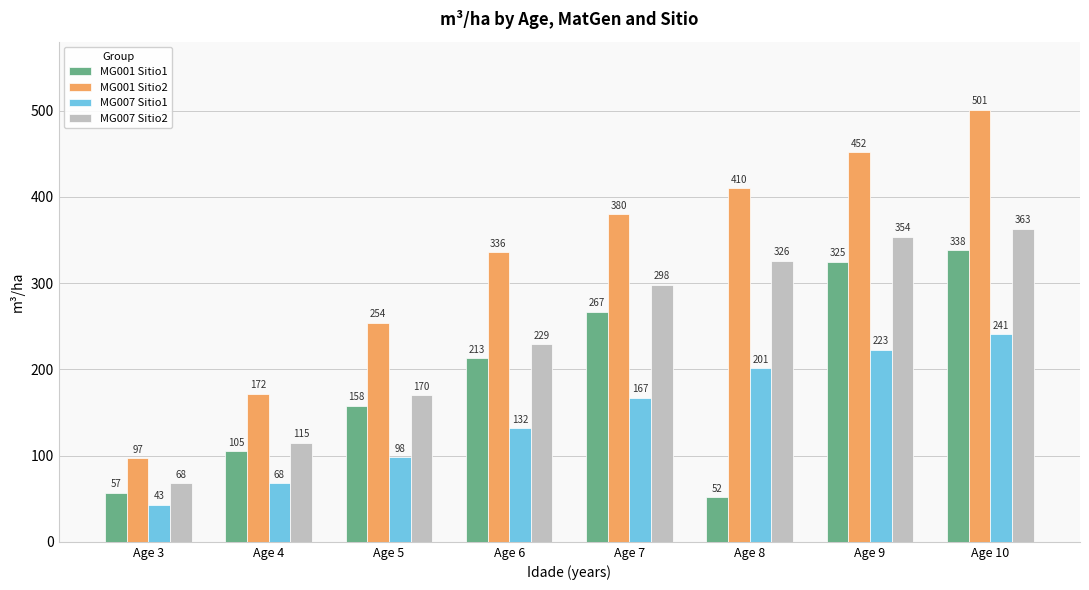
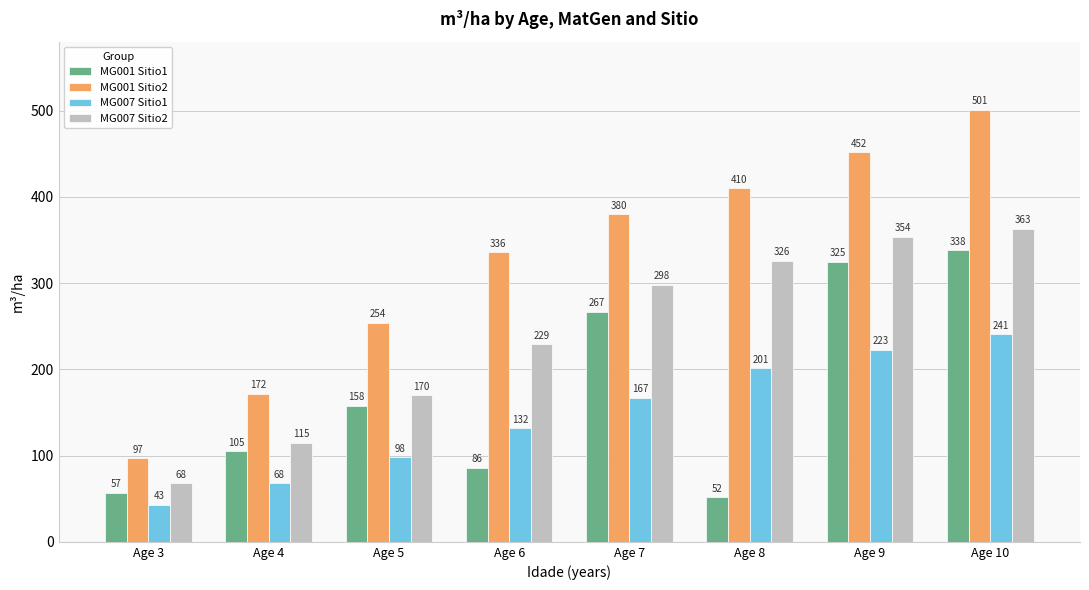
  {
    "MG001 Sitio1": {
      "Age 3": 57,
      "Age 4": 105,
      "Age 5": 158,
-     "Age 6": 213,
+     "Age 6": 86,
      "Age 7": 267,
      "Age 8": 52,
      "Age 9": 325,
      "Age 10": 338
    },
    "MG001 Sitio2": {
      "Age 3": 97,
      "Age 4": 172,
      "Age 5": 254,
      "Age 6": 336,
      "Age 7": 380,
      "Age 8": 410,
      "Age 9": 452,
      "Age 10": 501
    },
    "MG007 Sitio1": {
      "Age 3": 43,
      "Age 4": 68,
      "Age 5": 98,
      "Age 6": 132,
      "Age 7": 167,
      "Age 8": 201,
      "Age 9": 223,
      "Age 10": 241
    },
    "MG007 Sitio2": {
      "Age 3": 68,
      "Age 4": 115,
      "Age 5": 170,
      "Age 6": 229,
      "Age 7": 298,
      "Age 8": 326,
      "Age 9": 354,
      "Age 10": 363
    }
  }
